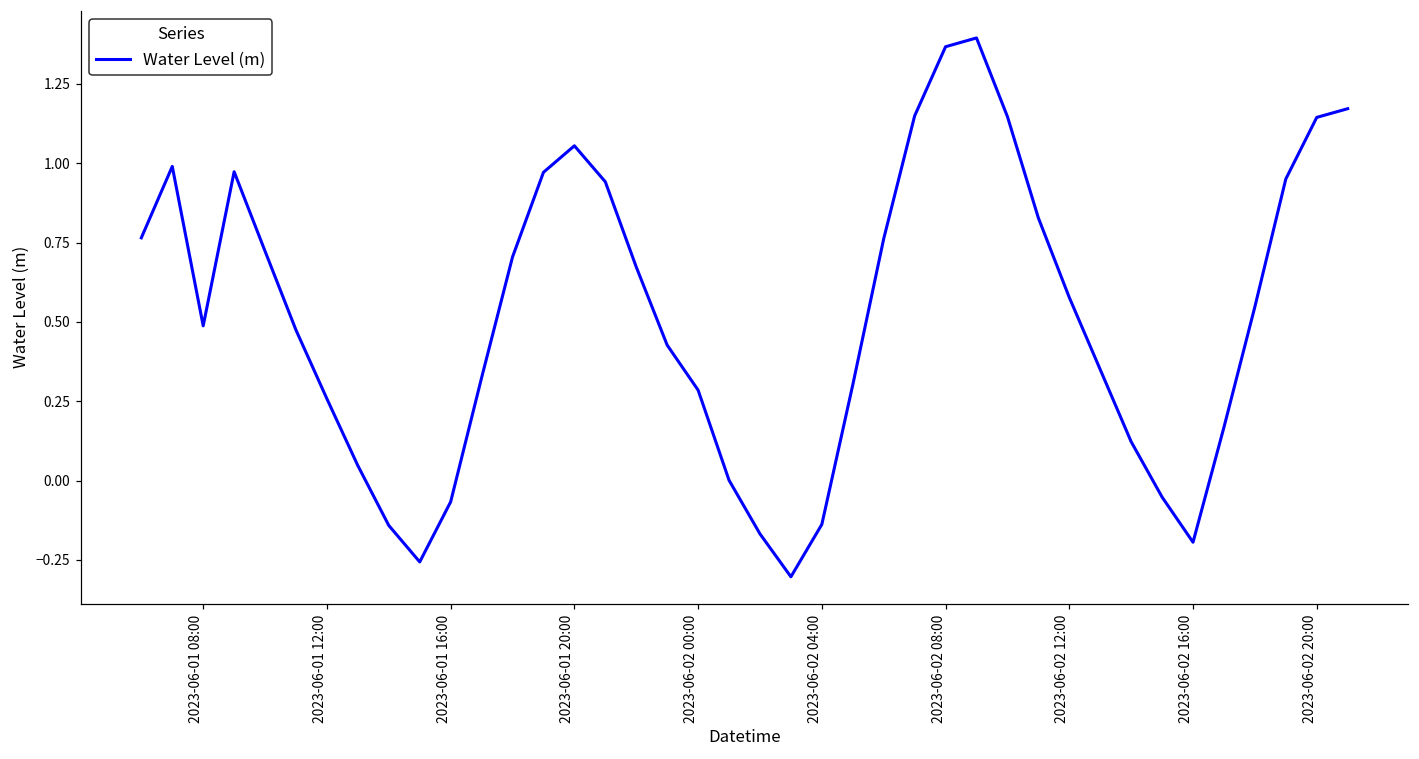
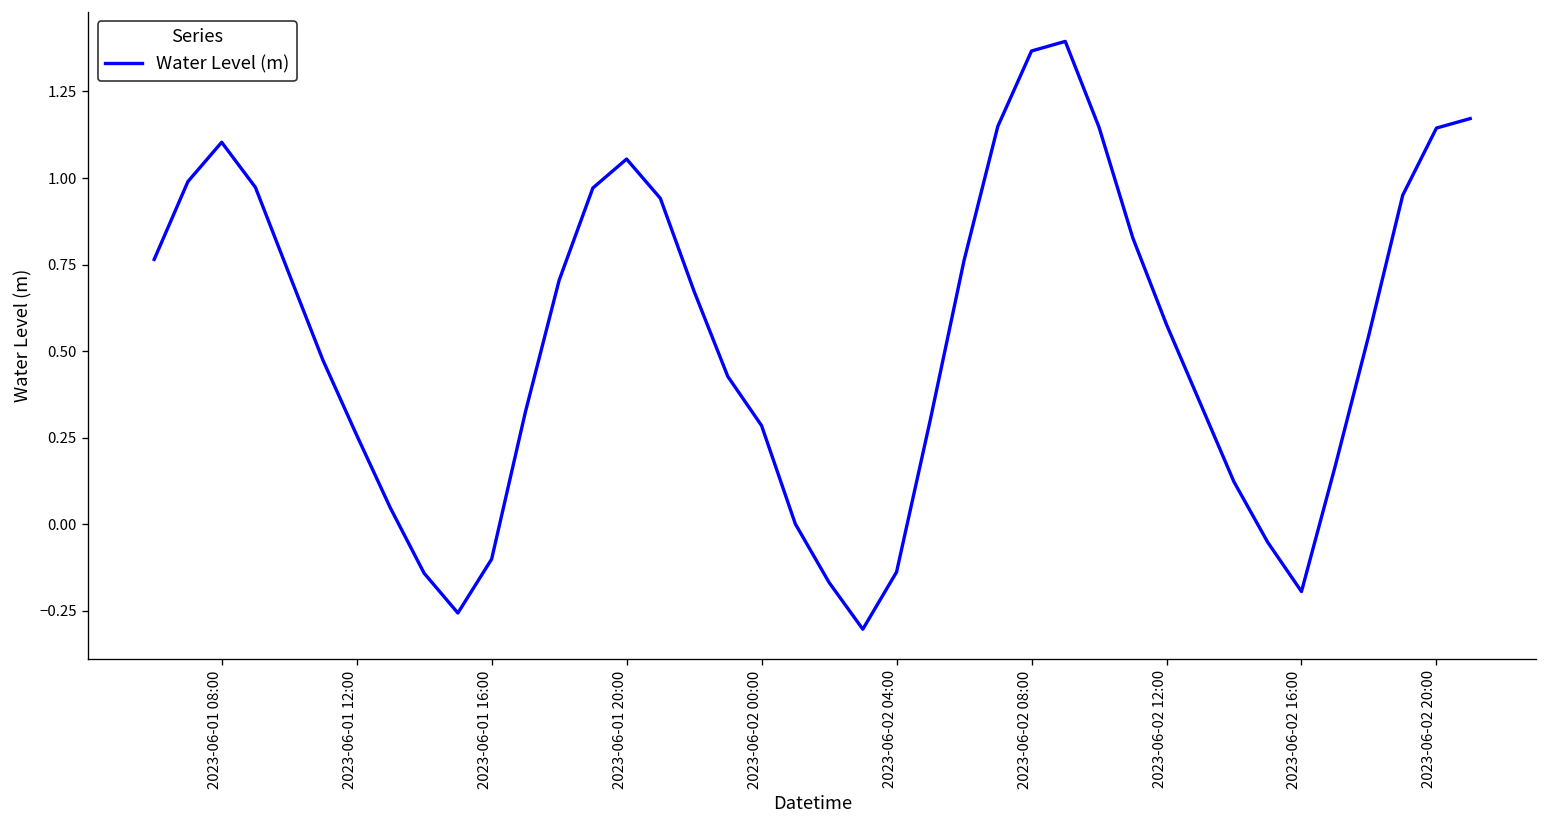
  {
-   "2023-06-01 08:00": 0.49,
+   "2023-06-01 08:00": 1.10,
    "2023-06-01 12:00": 0.26,
-   "2023-06-01 16:00": -0.07,
+   "2023-06-01 16:00": -0.10,
    "2023-06-01 20:00": 1.05,
    "2023-06-02 00:00": 0.28,
    "2023-06-02 04:00": -0.14,
    "2023-06-02 08:00": 1.37,
    "2023-06-02 12:00": 0.58,
    "2023-06-02 16:00": -0.19,
    "2023-06-02 20:00": 1.14
  }
